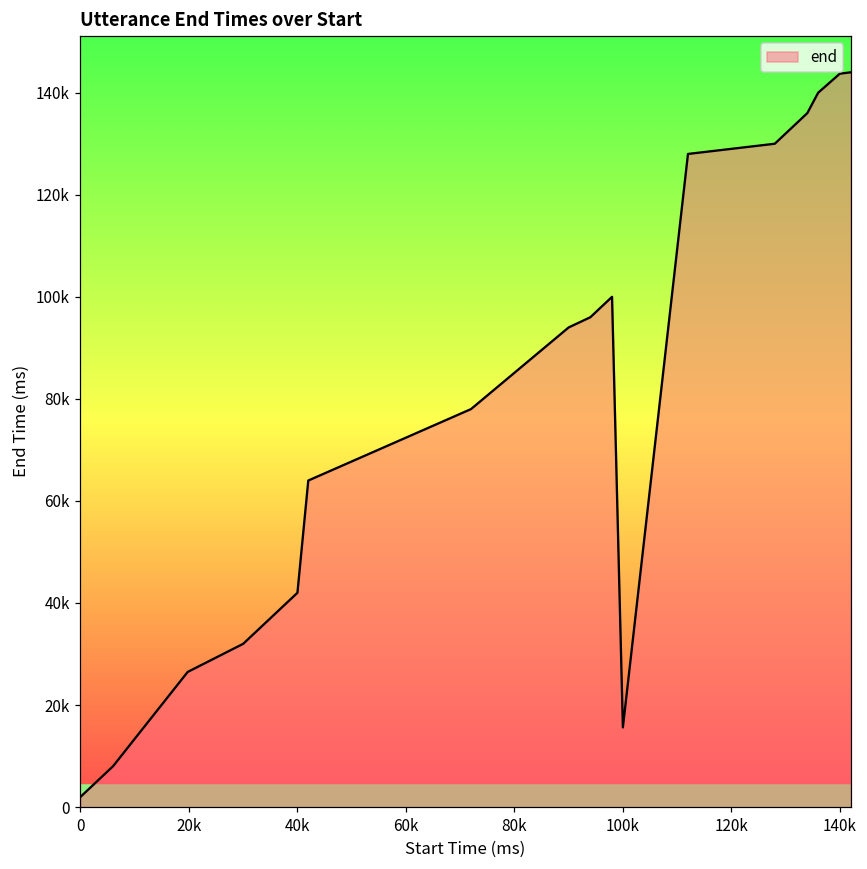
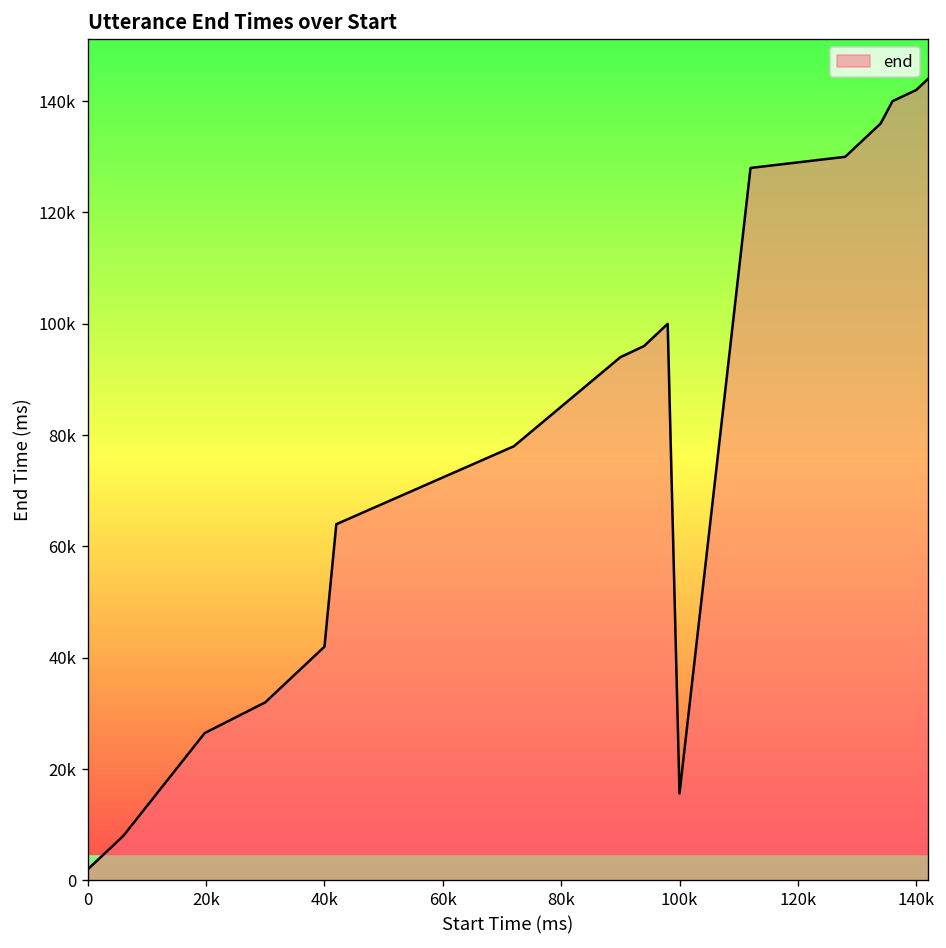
  {
    "40k": 42000,
    "100k": 16000,
-   "140k": 144000
+   "140k": 142000
  }
